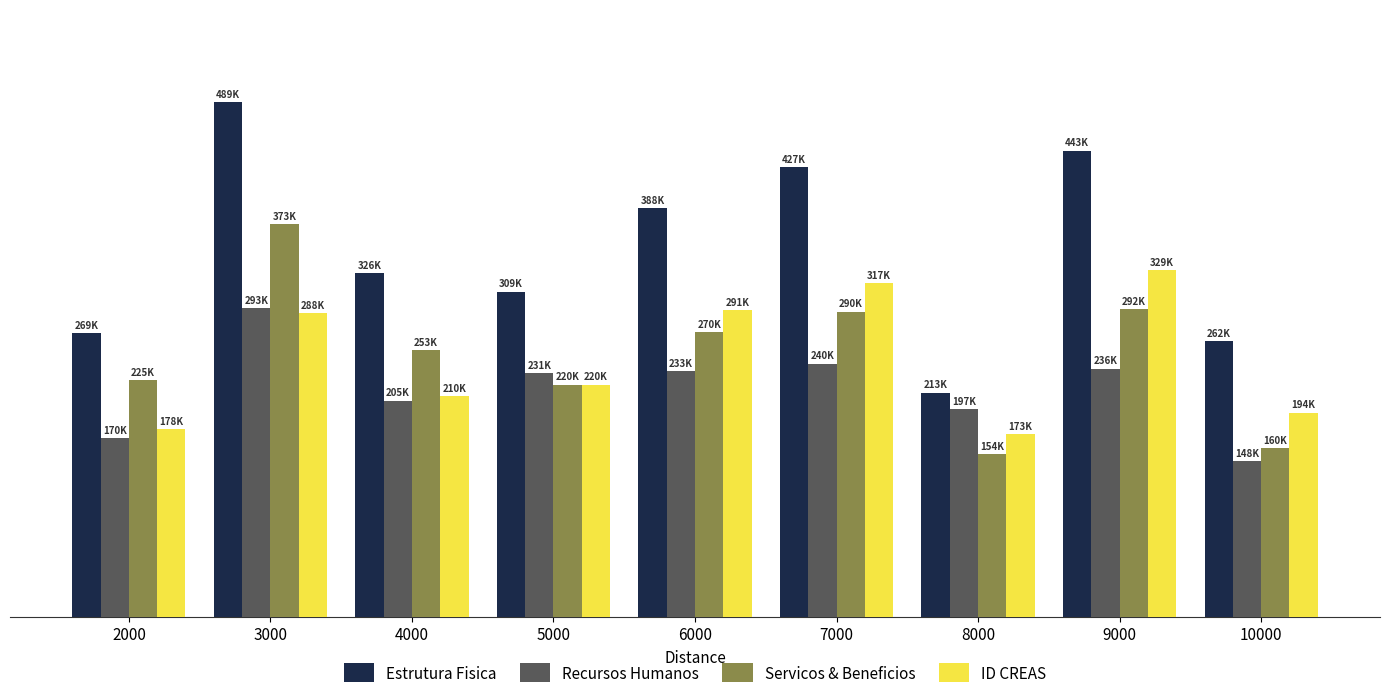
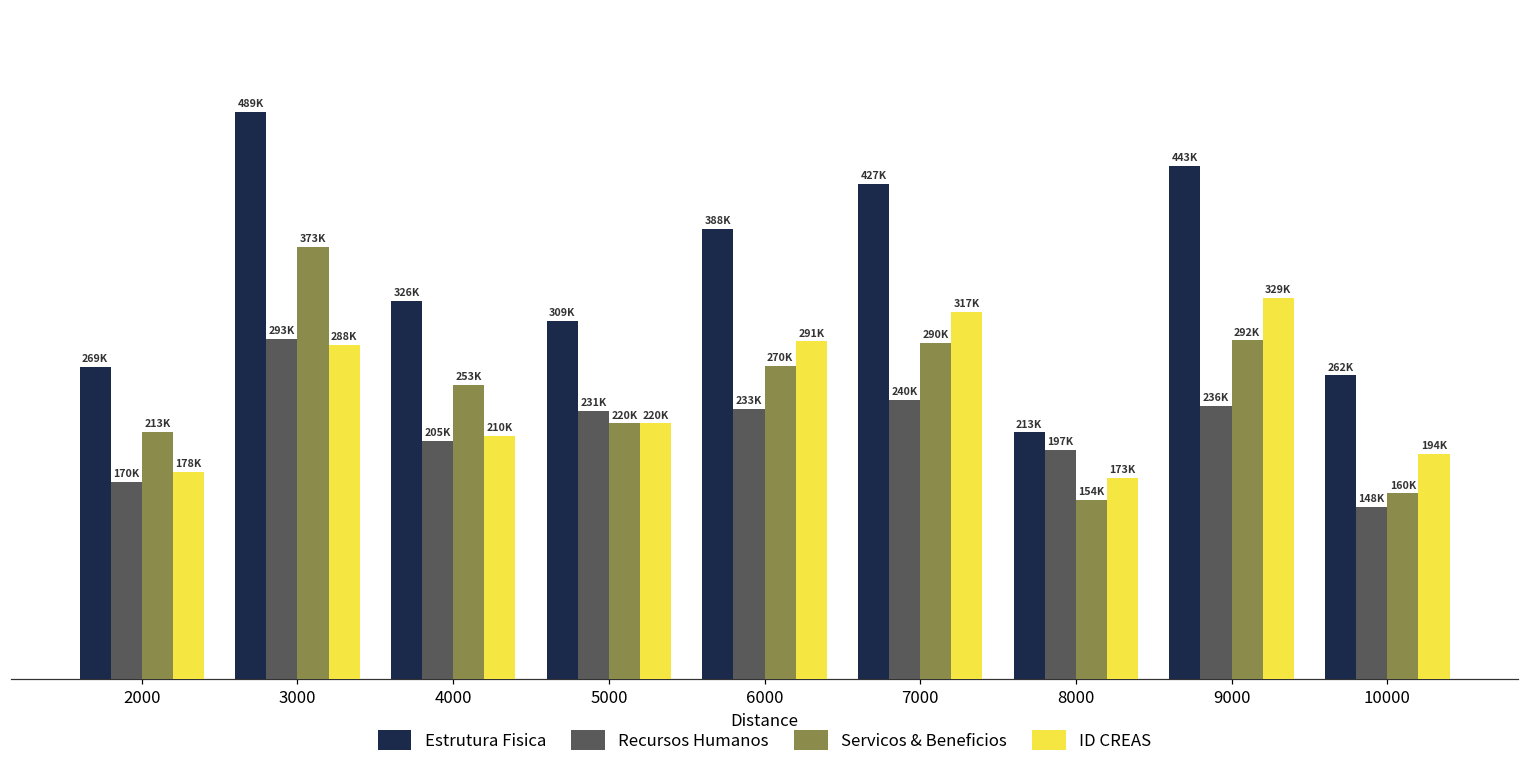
  {
    "Estrutura Fisica": {
      "2000": "269K",
      "3000": "489K",
      "4000": "326K",
      "5000": "309K",
      "6000": "388K",
      "7000": "427K",
      "8000": "213K",
      "9000": "443K",
      "10000": "262K"
    },
    "Recursos Humanos": {
      "2000": "170K",
      "3000": "293K",
      "4000": "205K",
      "5000": "231K",
      "6000": "233K",
      "7000": "240K",
      "8000": "197K",
      "9000": "236K",
      "10000": "148K"
    },
    "Servicos & Beneficios": {
-     "2000": "225K",
+     "2000": "213K",
      "3000": "373K",
      "4000": "253K",
      "5000": "220K",
      "6000": "270K",
      "7000": "290K",
      "8000": "154K",
      "9000": "292K",
      "10000": "160K"
    },
    "ID CREAS": {
      "2000": "178K",
      "3000": "288K",
      "4000": "210K",
      "5000": "220K",
      "6000": "291K",
      "7000": "317K",
      "8000": "173K",
      "9000": "329K",
      "10000": "194K"
    }
  }
